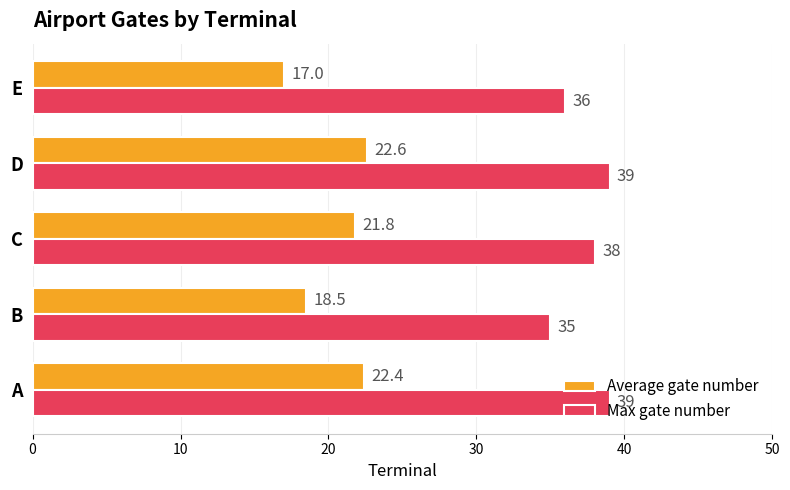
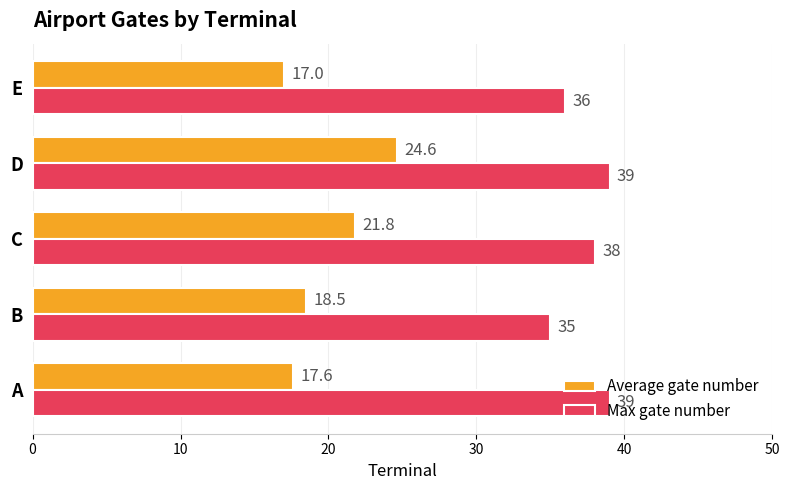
  {
    "Average gate number": {
      "E": 17.0,
-     "D": 22.6,
+     "D": 24.6,
      "C": 21.8,
      "B": 18.5,
-     "A": 22.4
+     "A": 17.6
    },
    "Max gate number": {
      "E": 36,
      "D": 39,
      "C": 38,
      "B": 35,
      "A": 39
    }
  }
